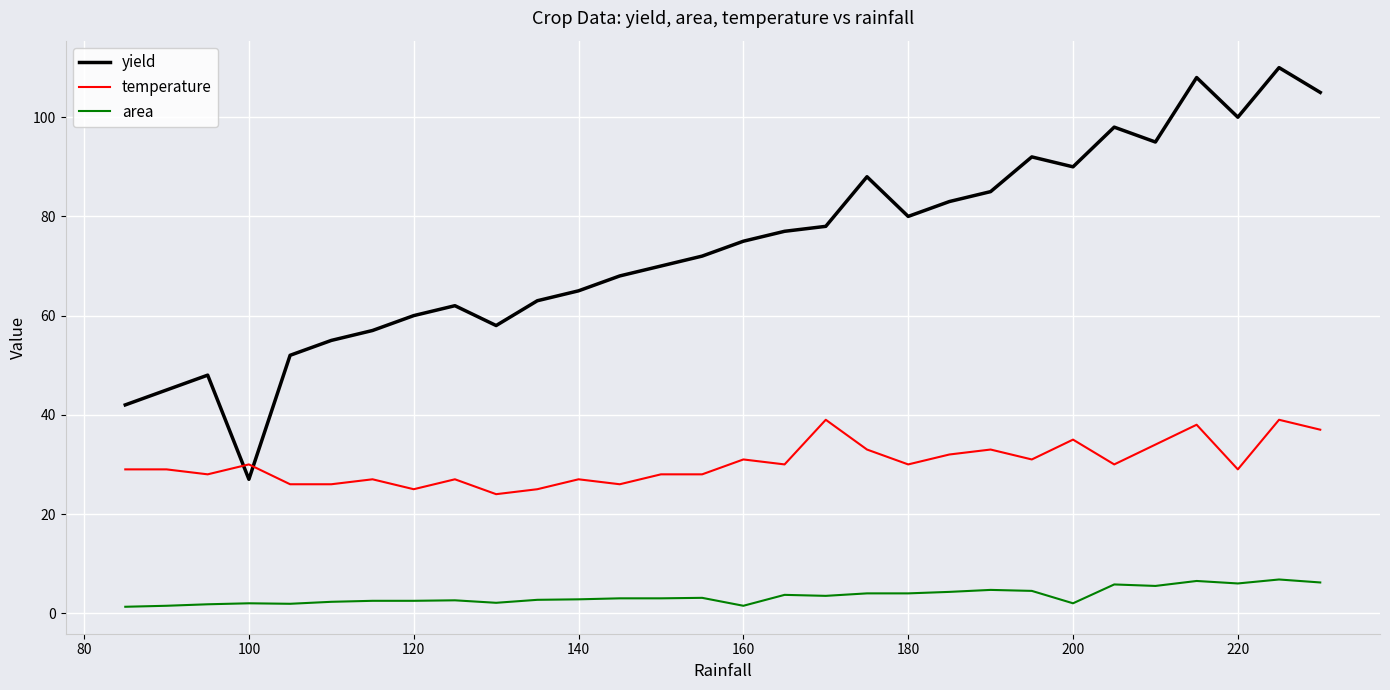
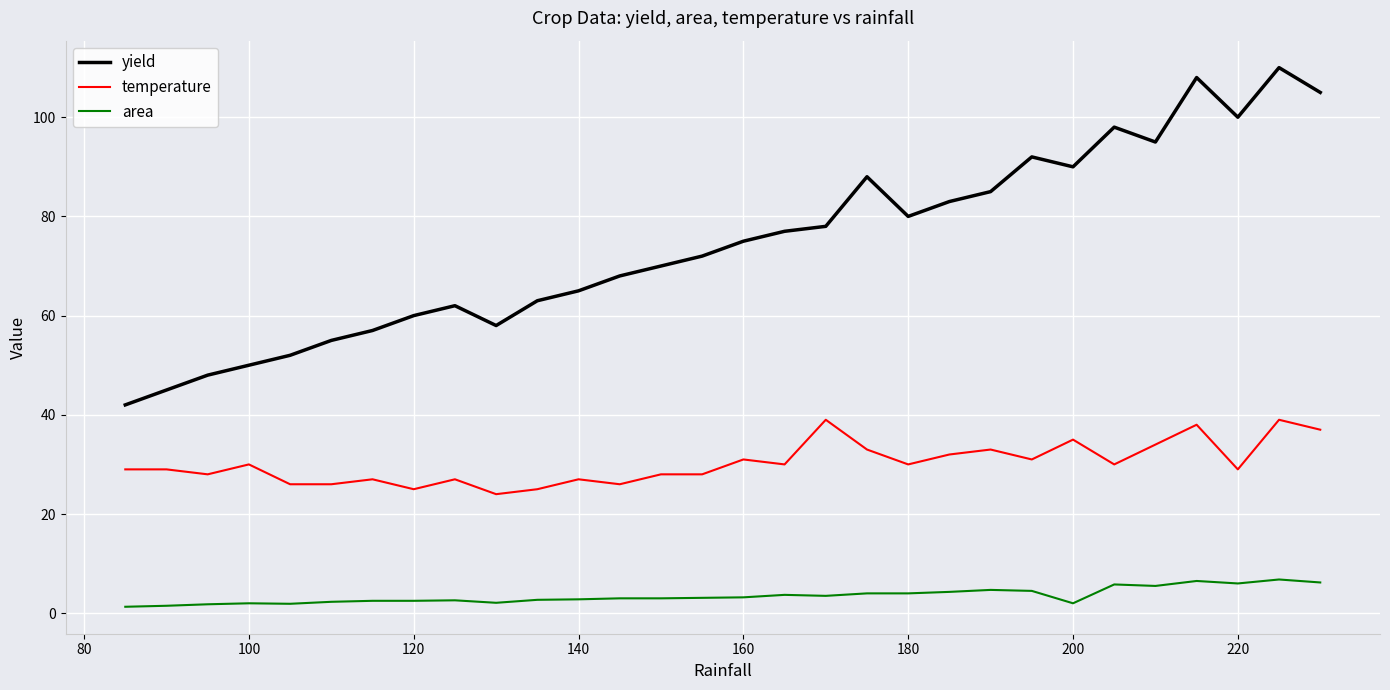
  {
    "yield": {
-     "100": 27,
+     "100": 50,
      "120": 60,
      "140": 65,
      "160": 75,
      "180": 80,
      "200": 90,
      "220": 100
    },
    "temperature": {
      "100": 30,
      "120": 25,
      "140": 27,
      "160": 31,
      "180": 30,
      "200": 35,
      "220": 29
    },
    "area": {
      "100": 2,
      "120": 3,
      "140": 3,
-     "160": 2,
+     "160": 3,
      "180": 4,
      "200": 2,
      "220": 6
    }
  }
